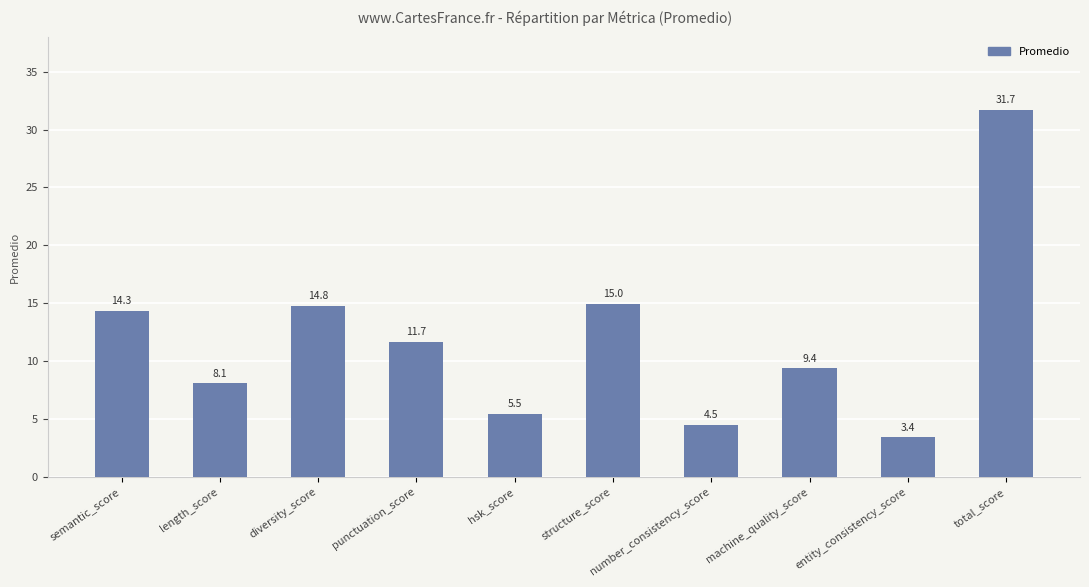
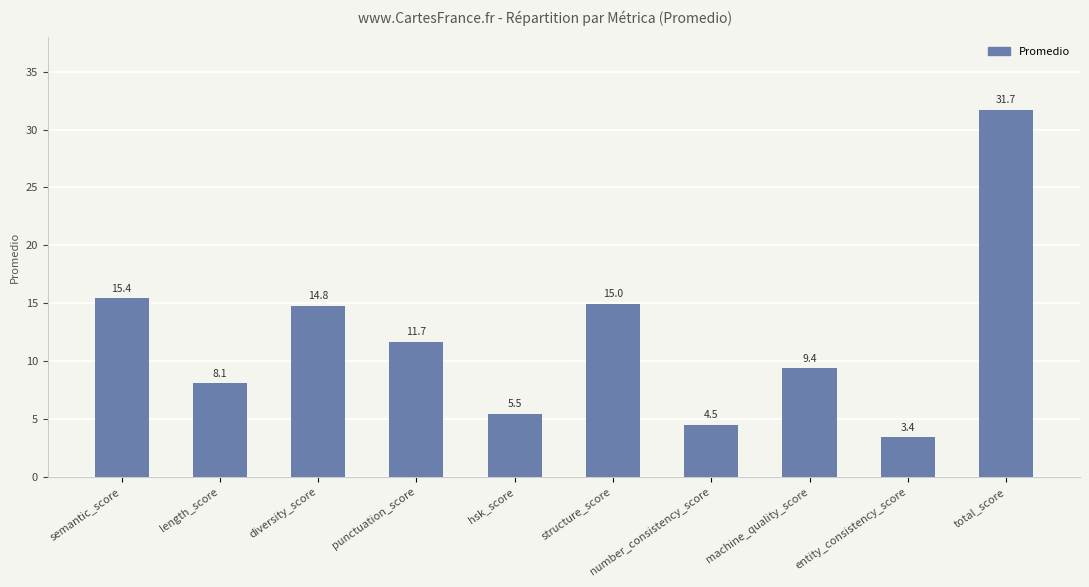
  {
-   "semantic_score": 14.3,
+   "semantic_score": 15.4,
    "length_score": 8.1,
    "diversity_score": 14.8,
    "punctuation_score": 11.7,
    "hsk_score": 5.5,
    "structure_score": 15.0,
    "number_consistency_score": 4.5,
    "machine_quality_score": 9.4,
    "entity_consistency_score": 3.4,
    "total_score": 31.7
  }
